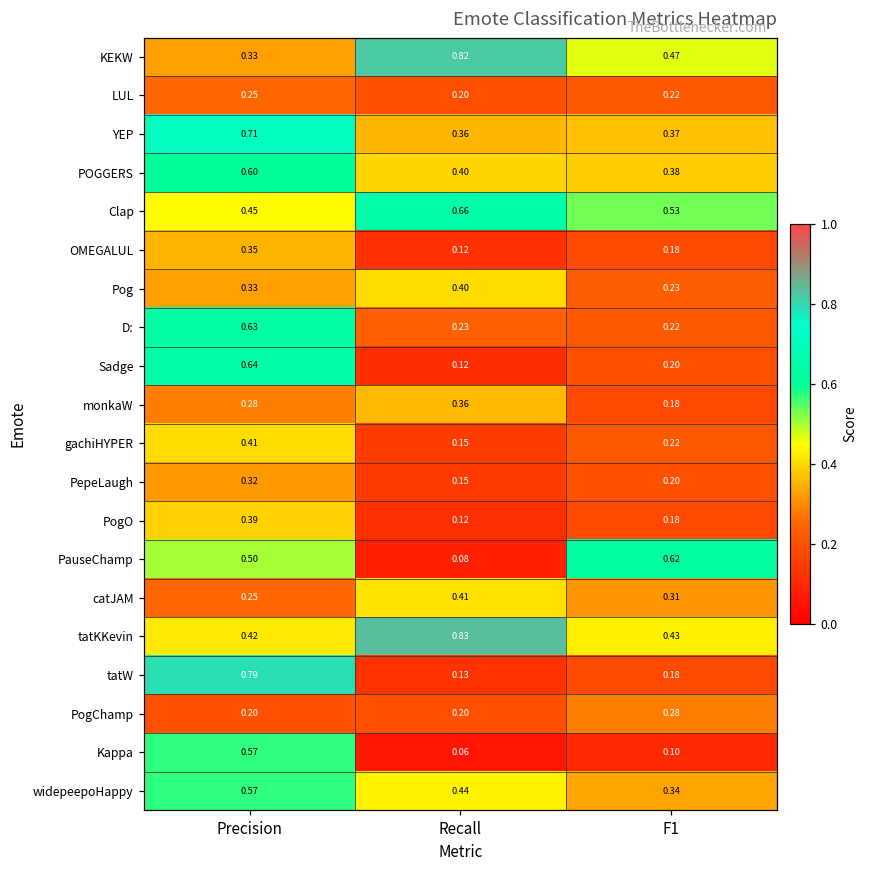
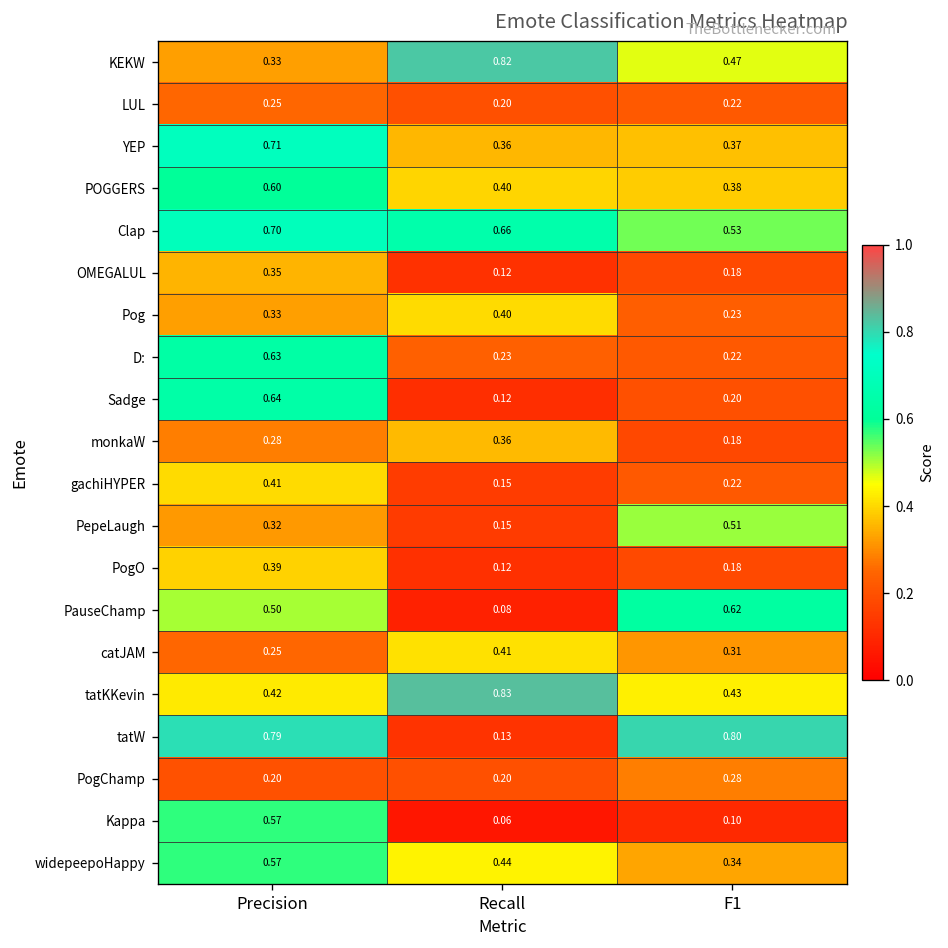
  {
    "KEKW": {
      "Precision": 0.33,
      "Recall": 0.82,
      "F1": 0.47
    },
    "LUL": {
      "Precision": 0.25,
      "Recall": 0.20,
      "F1": 0.22
    },
    "YEP": {
      "Precision": 0.71,
      "Recall": 0.36,
      "F1": 0.37
    },
    "POGGERS": {
      "Precision": 0.60,
      "Recall": 0.40,
      "F1": 0.38
    },
    "Clap": {
-     "Precision": 0.45,
+     "Precision": 0.70,
      "Recall": 0.66,
      "F1": 0.53
    },
    "OMEGALUL": {
      "Precision": 0.35,
      "Recall": 0.12,
      "F1": 0.18
    },
    "Pog": {
      "Precision": 0.33,
      "Recall": 0.40,
      "F1": 0.23
    },
    "D:": {
      "Precision": 0.63,
      "Recall": 0.23,
      "F1": 0.22
    },
    "Sadge": {
      "Precision": 0.64,
      "Recall": 0.12,
      "F1": 0.20
    },
    "monkaW": {
      "Precision": 0.28,
      "Recall": 0.36,
      "F1": 0.18
    },
    "gachiHYPER": {
      "Precision": 0.41,
      "Recall": 0.15,
      "F1": 0.22
    },
    "PepeLaugh": {
      "Precision": 0.32,
      "Recall": 0.15,
-     "F1": 0.20
+     "F1": 0.51
    },
    "PogO": {
      "Precision": 0.39,
      "Recall": 0.12,
      "F1": 0.18
    },
    "PauseChamp": {
      "Precision": 0.50,
      "Recall": 0.08,
      "F1": 0.62
    },
    "catJAM": {
      "Precision": 0.25,
      "Recall": 0.41,
      "F1": 0.31
    },
    "tatKKevin": {
      "Precision": 0.42,
      "Recall": 0.83,
      "F1": 0.43
    },
    "tatW": {
      "Precision": 0.79,
      "Recall": 0.13,
-     "F1": 0.18
+     "F1": 0.80
    },
    "PogChamp": {
      "Precision": 0.20,
      "Recall": 0.20,
      "F1": 0.28
    },
    "Kappa": {
      "Precision": 0.57,
      "Recall": 0.06,
      "F1": 0.10
    },
    "widepeepoHappy": {
      "Precision": 0.57,
      "Recall": 0.44,
      "F1": 0.34
    }
  }
